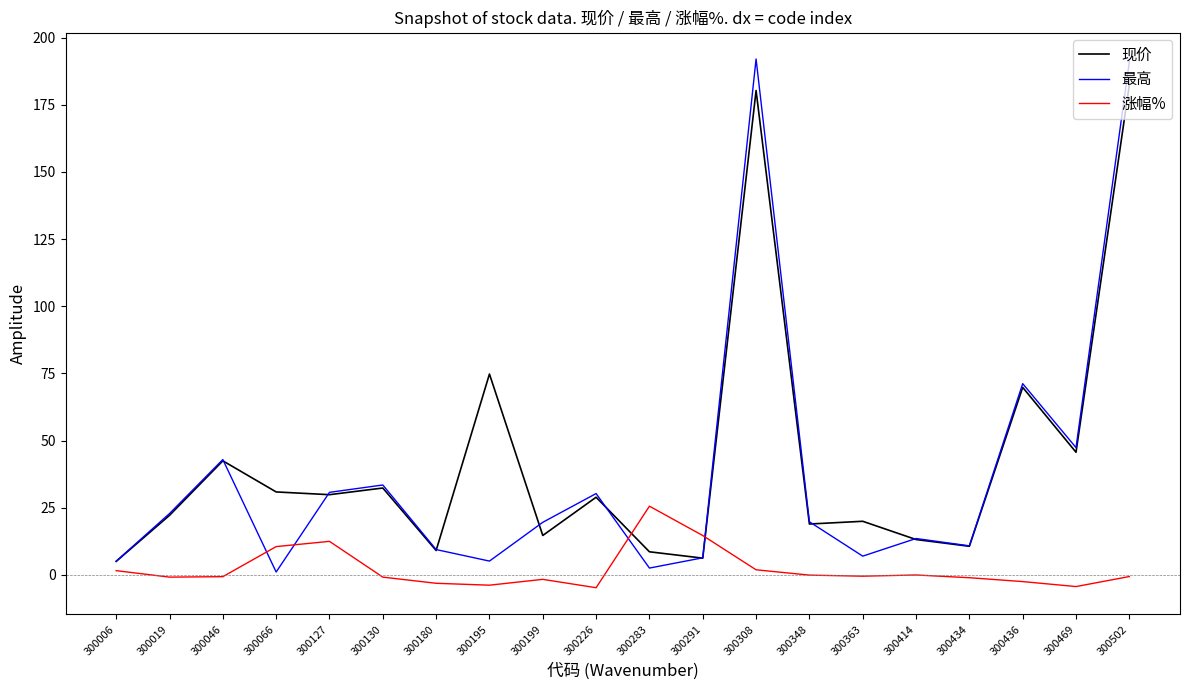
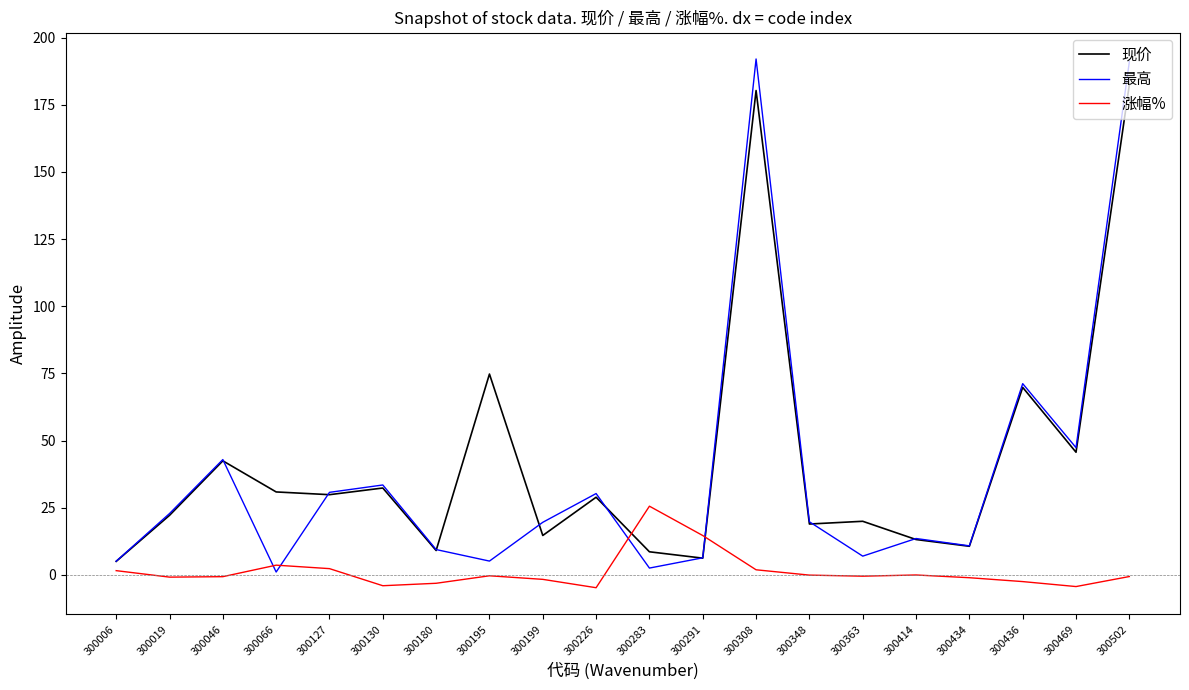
  {
    "现价": {
      "300066": 31,
      "300130": 32,
      "300195": 75,
      "300199": 15,
      "300226": 29,
      "300283": 9,
      "300308": 180,
      "300363": 20,
      "300436": 70,
      "300469": 46
    },
    "最高": {
      "300066": 1,
      "300130": 33,
      "300195": 5,
      "300199": 20,
      "300226": 30,
      "300283": 3,
      "300308": 192,
      "300363": 7,
      "300436": 71,
      "300469": 47
    },
    "涨幅%": {
      "300006": 2,
      "300019": -1,
      "300046": -1,
-     "300066": 11,
-     "300127": 13,
-     "300130": -1,
+     "300066": 4,
+     "300127": 2,
+     "300130": -4,
      "300180": -3,
-     "300195": -4,
+     "300195": 0,
      "300199": -2,
      "300226": -5,
      "300283": 26,
      "300291": 15,
      "300308": 2,
      "300348": 0,
      "300363": 0,
      "300414": 0,
      "300434": -1,
      "300436": -2,
      "300469": -4,
      "300502": -1
    }
  }
